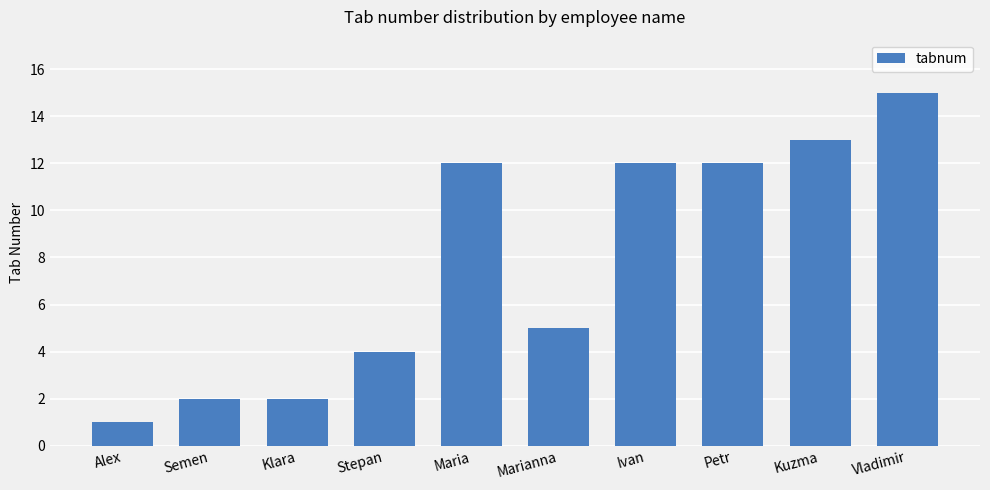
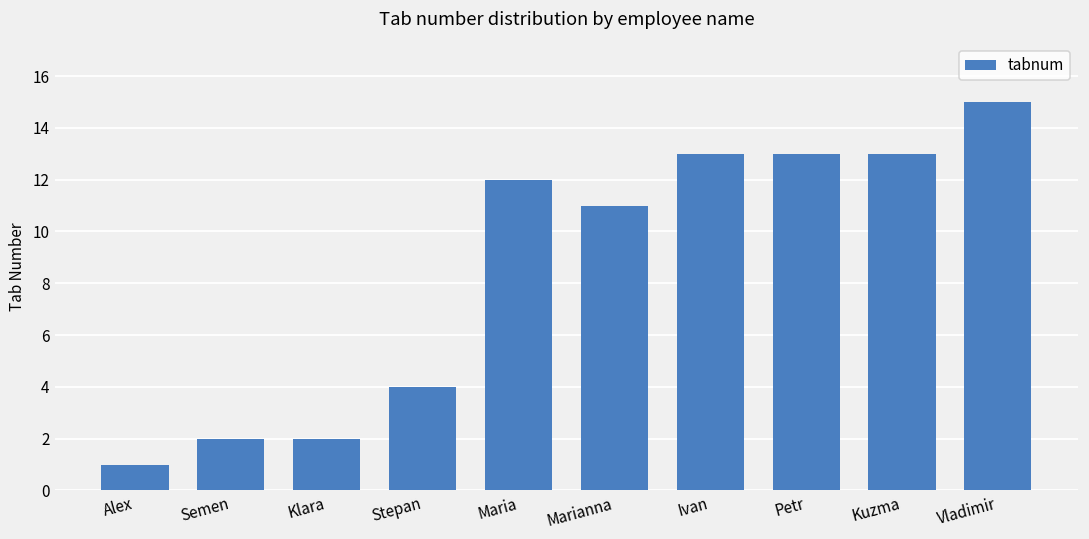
  {
    "Alex": 1,
    "Semen": 2,
    "Klara": 2,
    "Stepan": 4,
    "Maria": 12,
-   "Marianna": 5,
-   "Ivan": 12,
-   "Petr": 12,
+   "Marianna": 11,
+   "Ivan": 13,
+   "Petr": 13,
    "Kuzma": 13,
    "Vladimir": 15
  }
